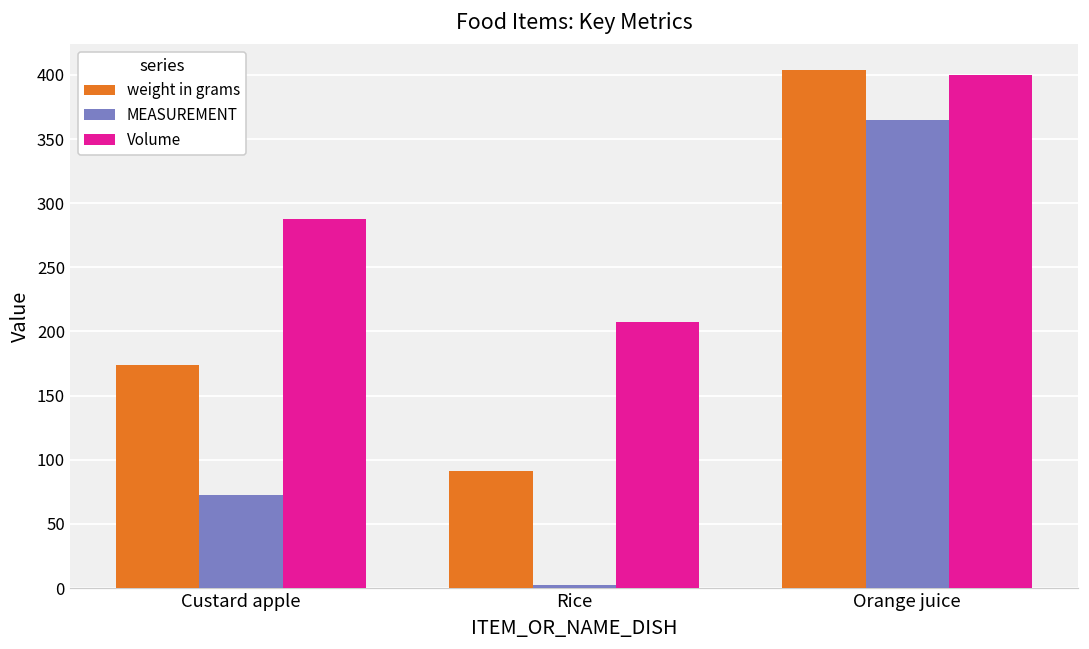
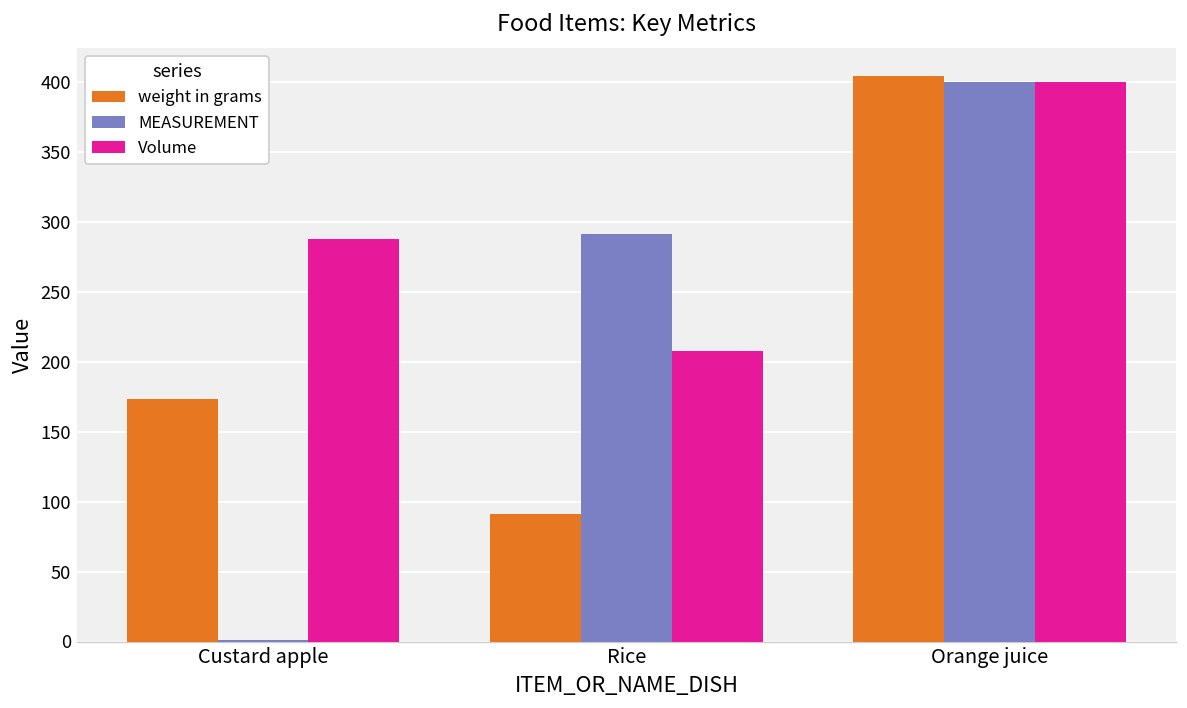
  {
    "weight in grams": {
      "Custard apple": 174,
      "Rice": 91,
      "Orange juice": 404
    },
    "MEASUREMENT": {
-     "Custard apple": 73,
-     "Rice": 2,
-     "Orange juice": 365
+     "Custard apple": 1,
+     "Rice": 291,
+     "Orange juice": 400
    },
    "Volume": {
      "Custard apple": 288,
      "Rice": 208,
      "Orange juice": 400
    }
  }
